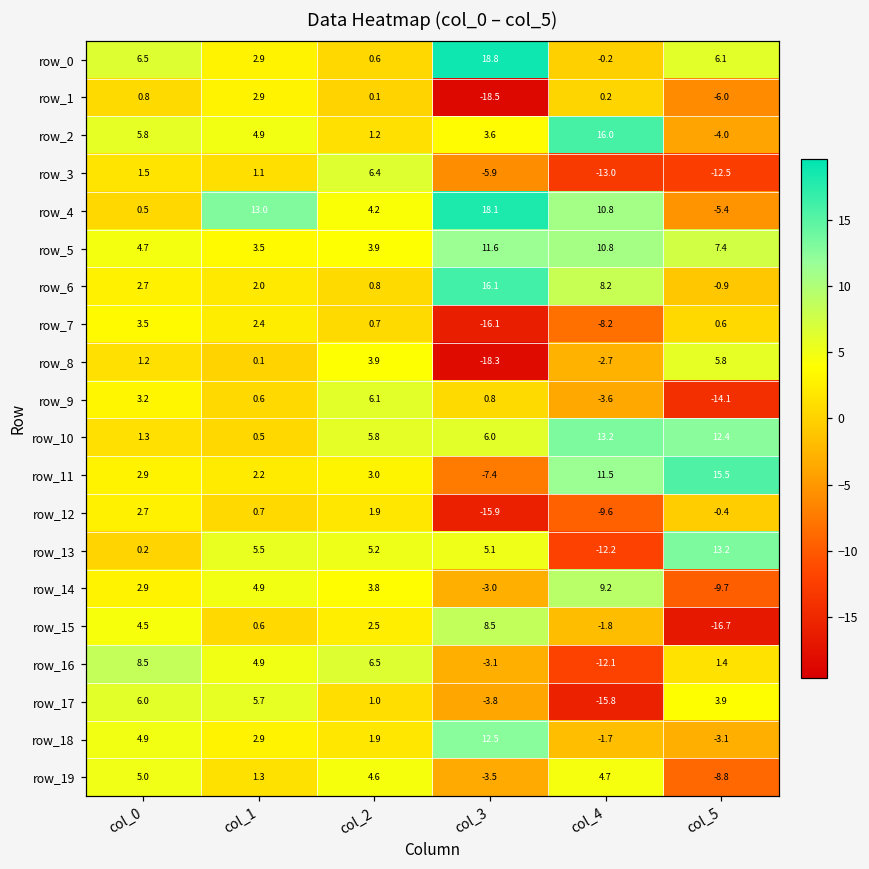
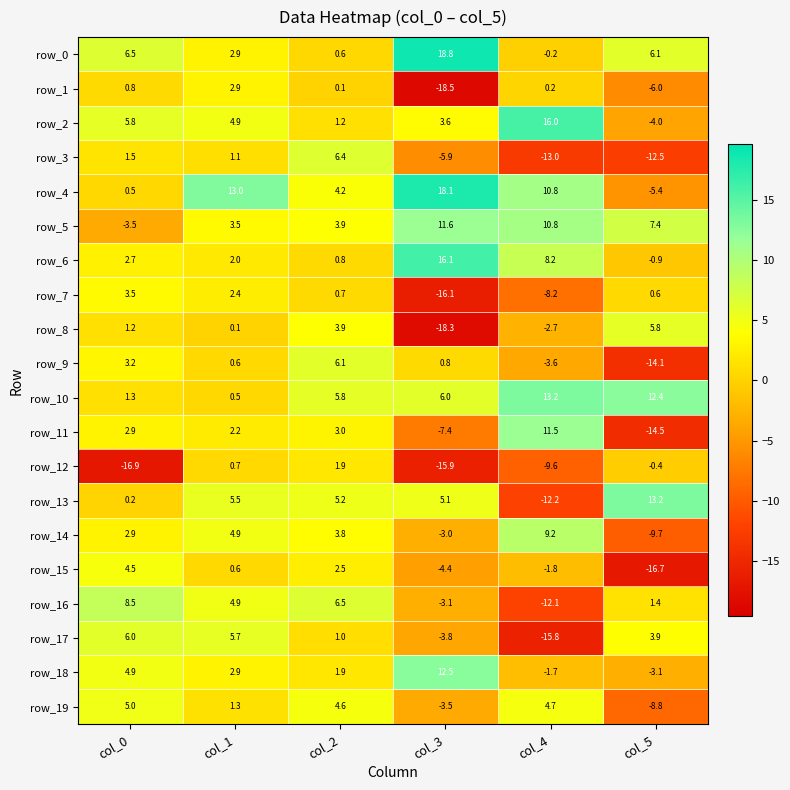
  {
    "row_0": {
      "col_0": 6.5,
      "col_1": 2.9,
      "col_2": 0.6,
      "col_3": 18.8,
      "col_4": -0.2,
      "col_5": 6.1
    },
    "row_1": {
      "col_0": 0.8,
      "col_1": 2.9,
      "col_2": 0.1,
      "col_3": -18.5,
      "col_4": 0.2,
      "col_5": -6.0
    },
    "row_2": {
      "col_0": 5.8,
      "col_1": 4.9,
      "col_2": 1.2,
      "col_3": 3.6,
      "col_4": 16.0,
      "col_5": -4.0
    },
    "row_3": {
      "col_0": 1.5,
      "col_1": 1.1,
      "col_2": 6.4,
      "col_3": -5.9,
      "col_4": -13.0,
      "col_5": -12.5
    },
    "row_4": {
      "col_0": 0.5,
      "col_1": 13.0,
      "col_2": 4.2,
      "col_3": 18.1,
      "col_4": 10.8,
      "col_5": -5.4
    },
    "row_5": {
-     "col_0": 4.7,
+     "col_0": -3.5,
      "col_1": 3.5,
      "col_2": 3.9,
      "col_3": 11.6,
      "col_4": 10.8,
      "col_5": 7.4
    },
    "row_6": {
      "col_0": 2.7,
      "col_1": 2.0,
      "col_2": 0.8,
      "col_3": 16.1,
      "col_4": 8.2,
      "col_5": -0.9
    },
    "row_7": {
      "col_0": 3.5,
      "col_1": 2.4,
      "col_2": 0.7,
      "col_3": -16.1,
      "col_4": -8.2,
      "col_5": 0.6
    },
    "row_8": {
      "col_0": 1.2,
      "col_1": 0.1,
      "col_2": 3.9,
      "col_3": -18.3,
      "col_4": -2.7,
      "col_5": 5.8
    },
    "row_9": {
      "col_0": 3.2,
      "col_1": 0.6,
      "col_2": 6.1,
      "col_3": 0.8,
      "col_4": -3.6,
      "col_5": -14.1
    },
    "row_10": {
      "col_0": 1.3,
      "col_1": 0.5,
      "col_2": 5.8,
      "col_3": 6.0,
      "col_4": 13.2,
      "col_5": 12.4
    },
    "row_11": {
      "col_0": 2.9,
      "col_1": 2.2,
      "col_2": 3.0,
      "col_3": -7.4,
      "col_4": 11.5,
-     "col_5": 15.5
+     "col_5": -14.5
    },
    "row_12": {
-     "col_0": 2.7,
+     "col_0": -16.9,
      "col_1": 0.7,
      "col_2": 1.9,
      "col_3": -15.9,
      "col_4": -9.6,
      "col_5": -0.4
    },
    "row_13": {
      "col_0": 0.2,
      "col_1": 5.5,
      "col_2": 5.2,
      "col_3": 5.1,
      "col_4": -12.2,
      "col_5": 13.2
    },
    "row_14": {
      "col_0": 2.9,
      "col_1": 4.9,
      "col_2": 3.8,
      "col_3": -3.0,
      "col_4": 9.2,
      "col_5": -9.7
    },
    "row_15": {
      "col_0": 4.5,
      "col_1": 0.6,
      "col_2": 2.5,
-     "col_3": 8.5,
+     "col_3": -4.4,
      "col_4": -1.8,
      "col_5": -16.7
    },
    "row_16": {
      "col_0": 8.5,
      "col_1": 4.9,
      "col_2": 6.5,
      "col_3": -3.1,
      "col_4": -12.1,
      "col_5": 1.4
    },
    "row_17": {
      "col_0": 6.0,
      "col_1": 5.7,
      "col_2": 1.0,
      "col_3": -3.8,
      "col_4": -15.8,
      "col_5": 3.9
    },
    "row_18": {
      "col_0": 4.9,
      "col_1": 2.9,
      "col_2": 1.9,
      "col_3": 12.5,
      "col_4": -1.7,
      "col_5": -3.1
    },
    "row_19": {
      "col_0": 5.0,
      "col_1": 1.3,
      "col_2": 4.6,
      "col_3": -3.5,
      "col_4": 4.7,
      "col_5": -8.8
    }
  }
